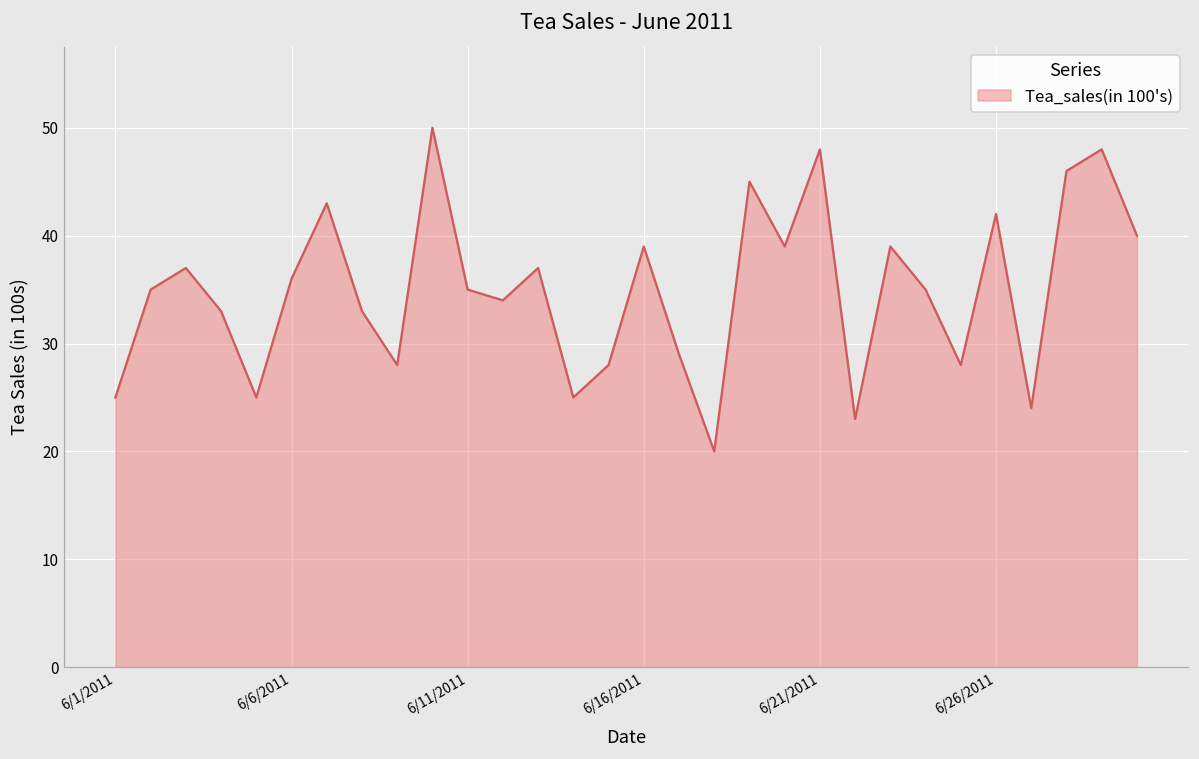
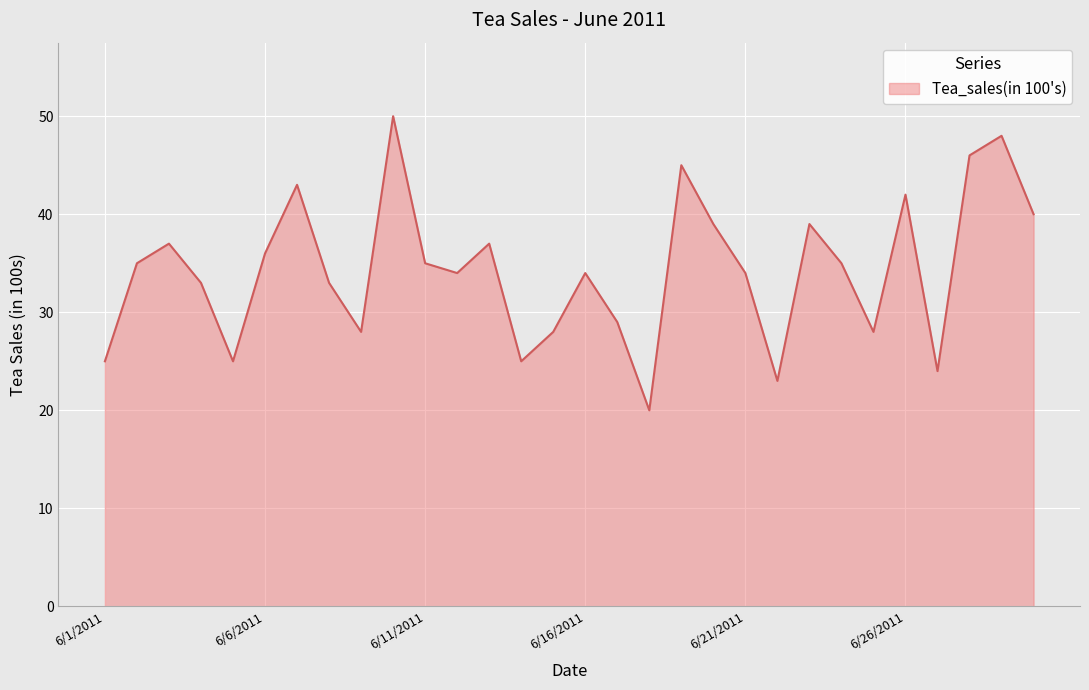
  {
    "6/1/2011": 25,
    "6/6/2011": 36,
    "6/11/2011": 35,
-   "6/16/2011": 39,
-   "6/21/2011": 48,
+   "6/16/2011": 34,
+   "6/21/2011": 34,
    "6/26/2011": 42
  }
